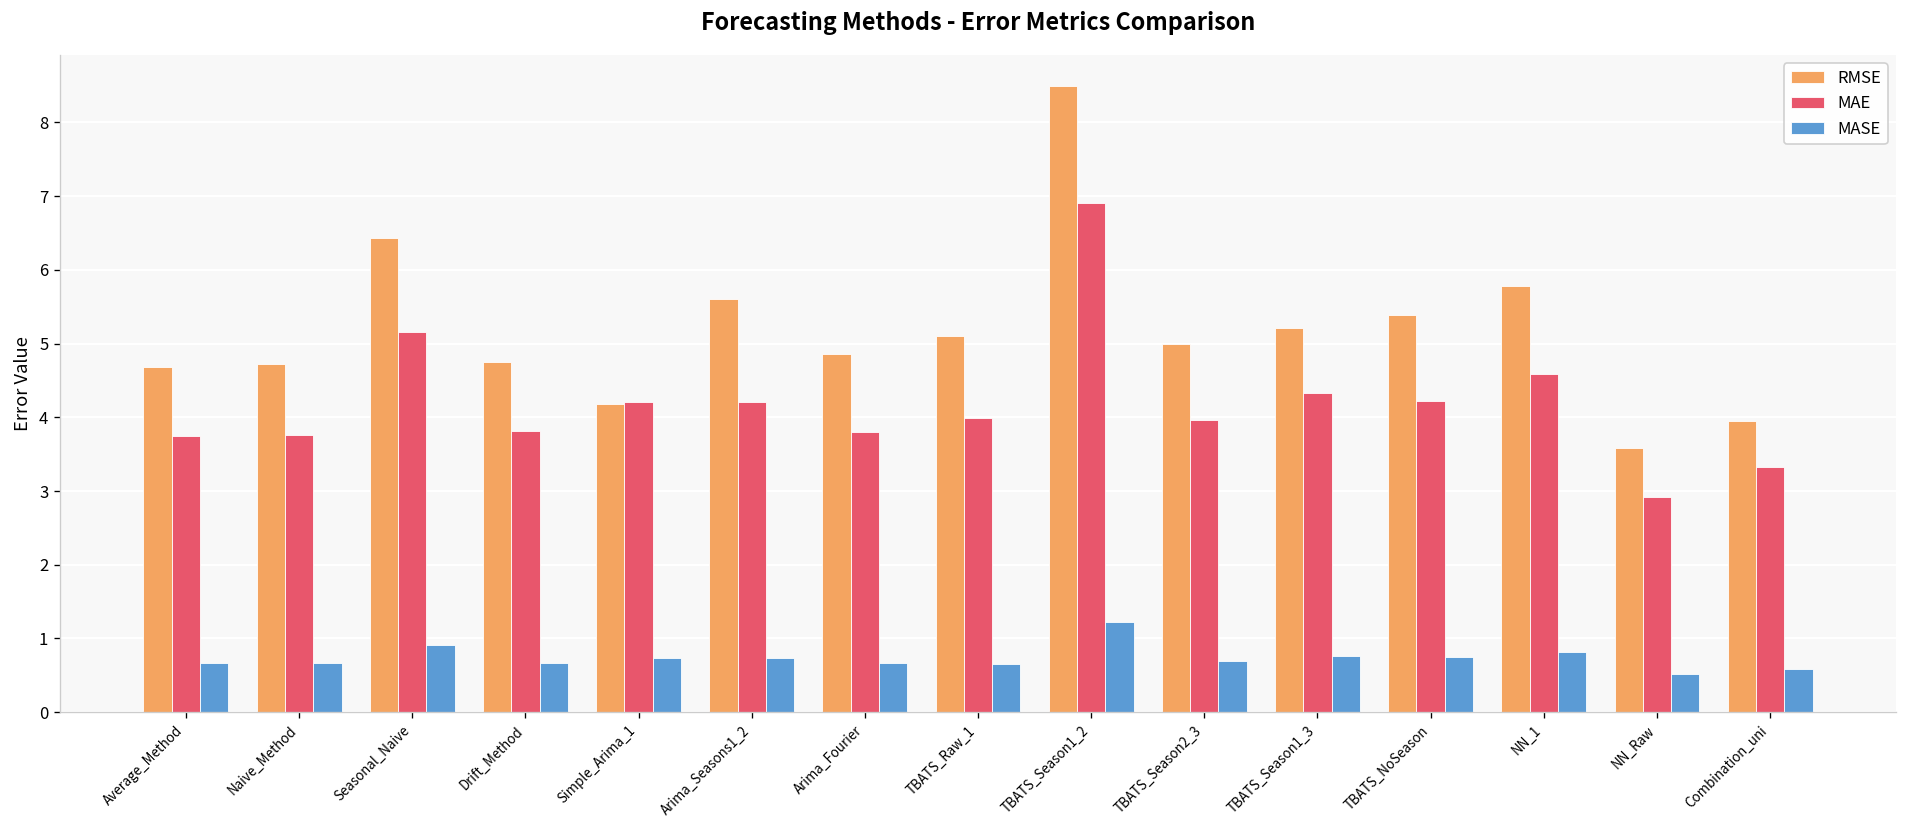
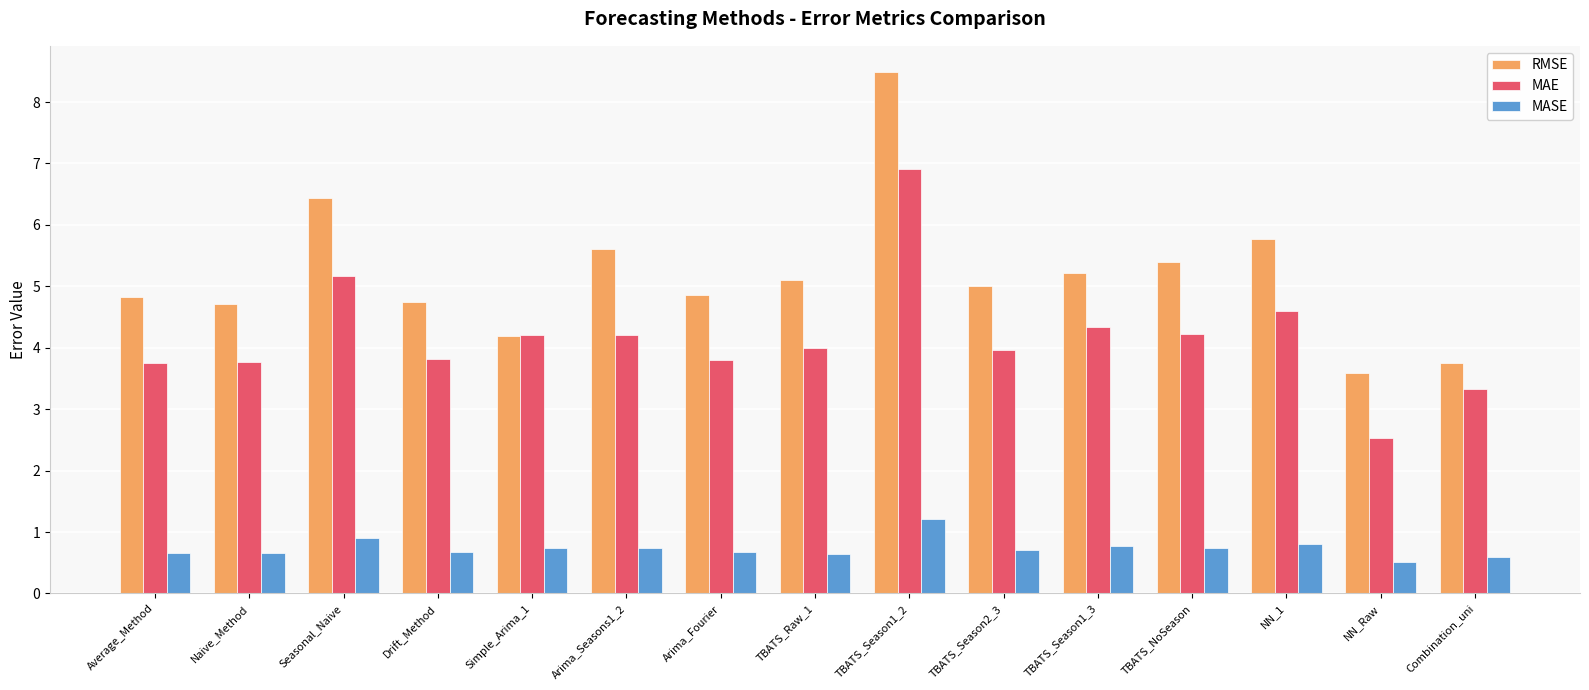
  {
    "RMSE": {
-     "Average_Method": 4.7,
+     "Average_Method": 4.8,
      "Naive_Method": 4.7,
      "Seasonal_Naive": 6.4,
      "Drift_Method": 4.7,
      "Simple_Arima_1": 4.2,
      "Arima_Seasons1_2": 5.6,
      "Arima_Fourier": 4.9,
      "TBATS_Raw_1": 5.1,
      "TBATS_Season1_2": 8.5,
      "TBATS_Season2_3": 5.0,
      "TBATS_Season1_3": 5.2,
      "TBATS_NoSeason": 5.4,
      "NN_1": 5.8,
      "NN_Raw": 3.6,
-     "Combination_uni": 4.0
+     "Combination_uni": 3.8
    },
    "MAE": {
      "Average_Method": 3.7,
      "Naive_Method": 3.8,
      "Seasonal_Naive": 5.2,
      "Drift_Method": 3.8,
      "Simple_Arima_1": 4.2,
      "Arima_Seasons1_2": 4.2,
      "Arima_Fourier": 3.8,
      "TBATS_Raw_1": 4.0,
      "TBATS_Season1_2": 6.9,
      "TBATS_Season2_3": 4.0,
      "TBATS_Season1_3": 4.3,
      "TBATS_NoSeason": 4.2,
      "NN_1": 4.6,
-     "NN_Raw": 2.9,
+     "NN_Raw": 2.5,
      "Combination_uni": 3.3
    },
    "MASE": {
      "Average_Method": 0.7,
      "Naive_Method": 0.7,
      "Seasonal_Naive": 0.9,
      "Drift_Method": 0.7,
      "Simple_Arima_1": 0.7,
      "Arima_Seasons1_2": 0.7,
      "Arima_Fourier": 0.7,
      "TBATS_Raw_1": 0.6,
      "TBATS_Season1_2": 1.2,
      "TBATS_Season2_3": 0.7,
      "TBATS_Season1_3": 0.8,
      "TBATS_NoSeason": 0.7,
      "NN_1": 0.8,
      "NN_Raw": 0.5,
      "Combination_uni": 0.6
    }
  }
